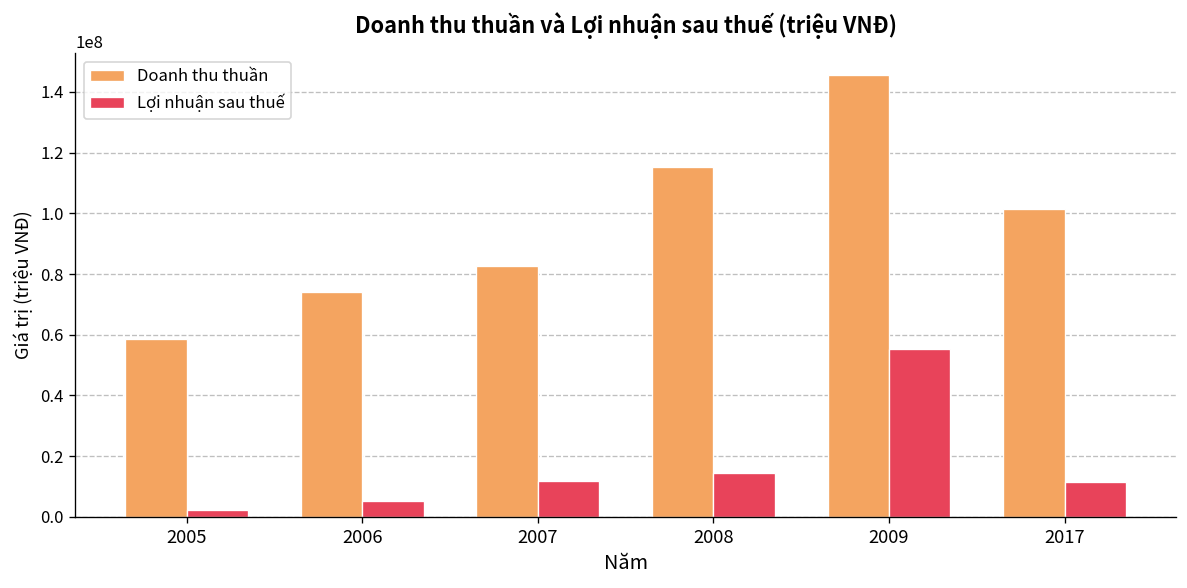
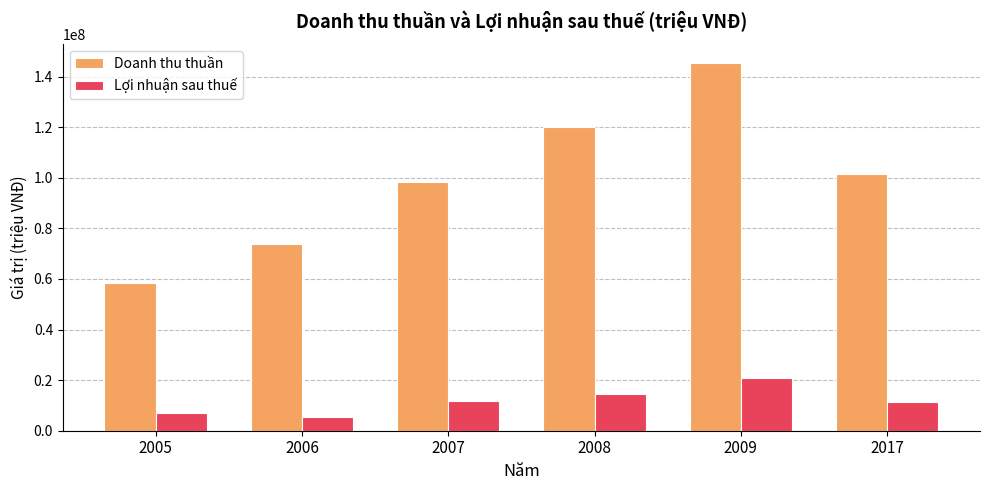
  {
    "Doanh thu thuần": {
      "2005": 59000000,
      "2006": 74000000,
-     "2007": 83000000,
-     "2008": 115000000,
+     "2007": 98000000,
+     "2008": 120000000,
      "2009": 145000000,
      "2017": 101000000
    },
    "Lợi nhuận sau thuế": {
-     "2005": 2000000,
+     "2005": 7000000,
      "2006": 5000000,
      "2007": 12000000,
      "2008": 14000000,
-     "2009": 55000000,
+     "2009": 21000000,
      "2017": 11000000
    }
  }
